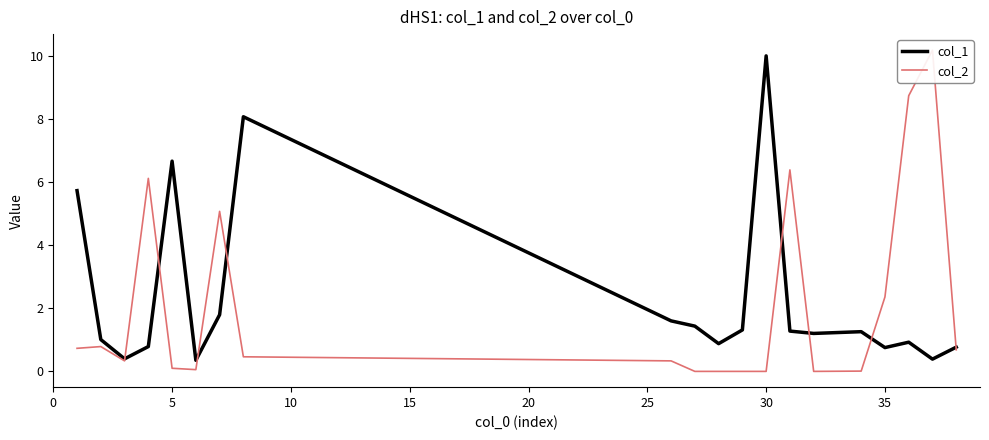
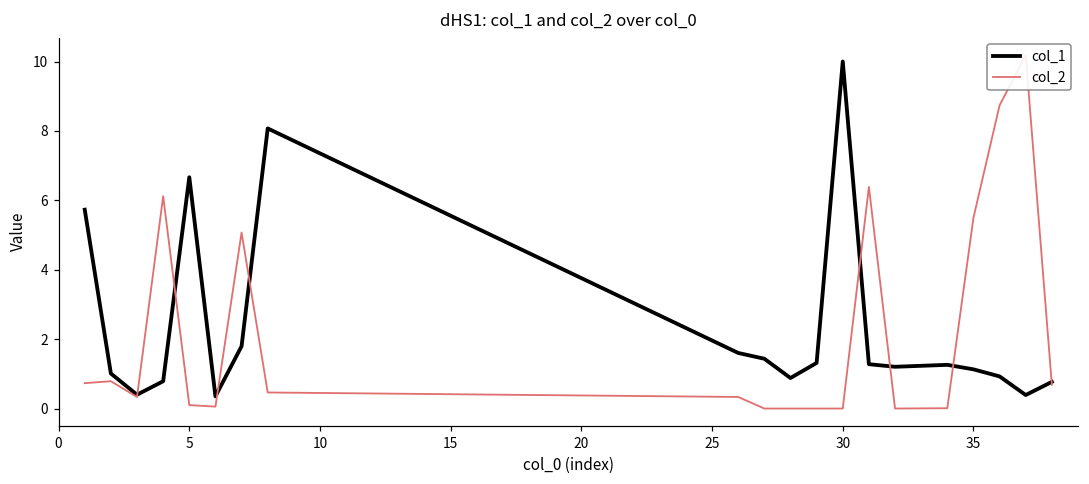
  {
    "col_1": {
      "5": 6.7,
      "30": 10.0,
-     "35": 0.8
+     "35": 1.1
    },
    "col_2": {
      "5": 0.1,
      "30": 0.0,
-     "35": 2.4
+     "35": 5.5
    }
  }
